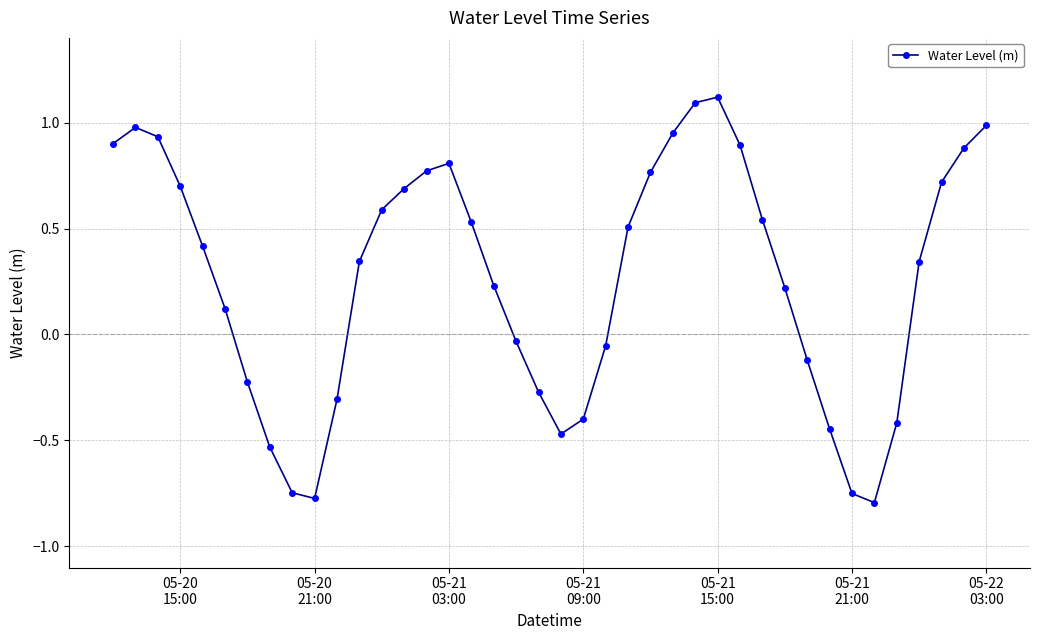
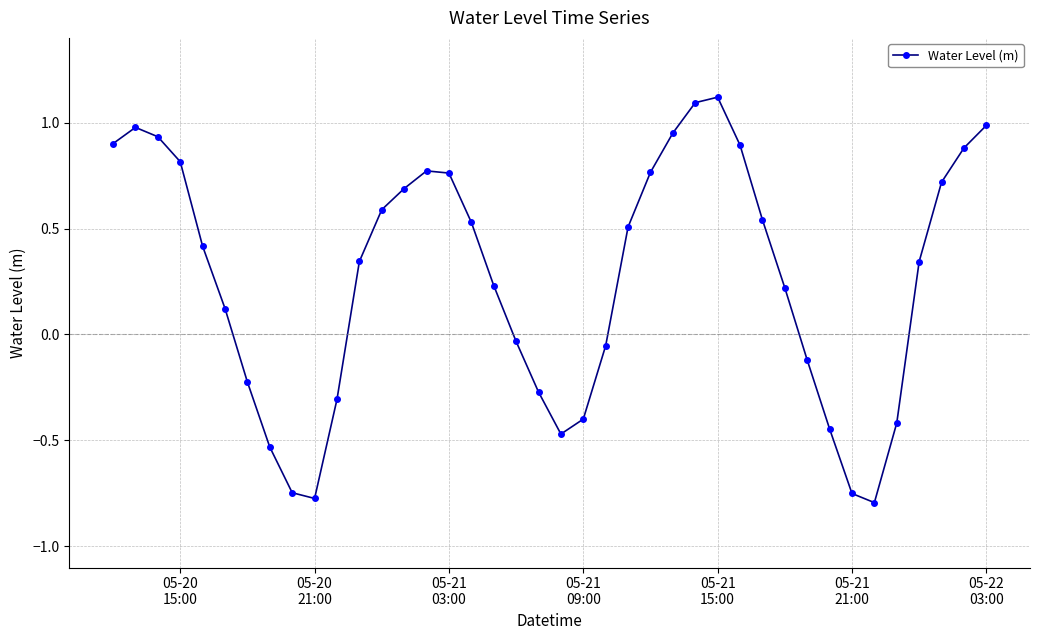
  {
-   "05-20 15:00": 0.70,
+   "05-20 15:00": 0.82,
    "05-20 21:00": -0.77,
-   "05-21 03:00": 0.81,
+   "05-21 03:00": 0.76,
    "05-21 09:00": -0.40,
    "05-21 15:00": 1.12,
    "05-21 21:00": -0.75,
    "05-22 03:00": 0.99
  }
